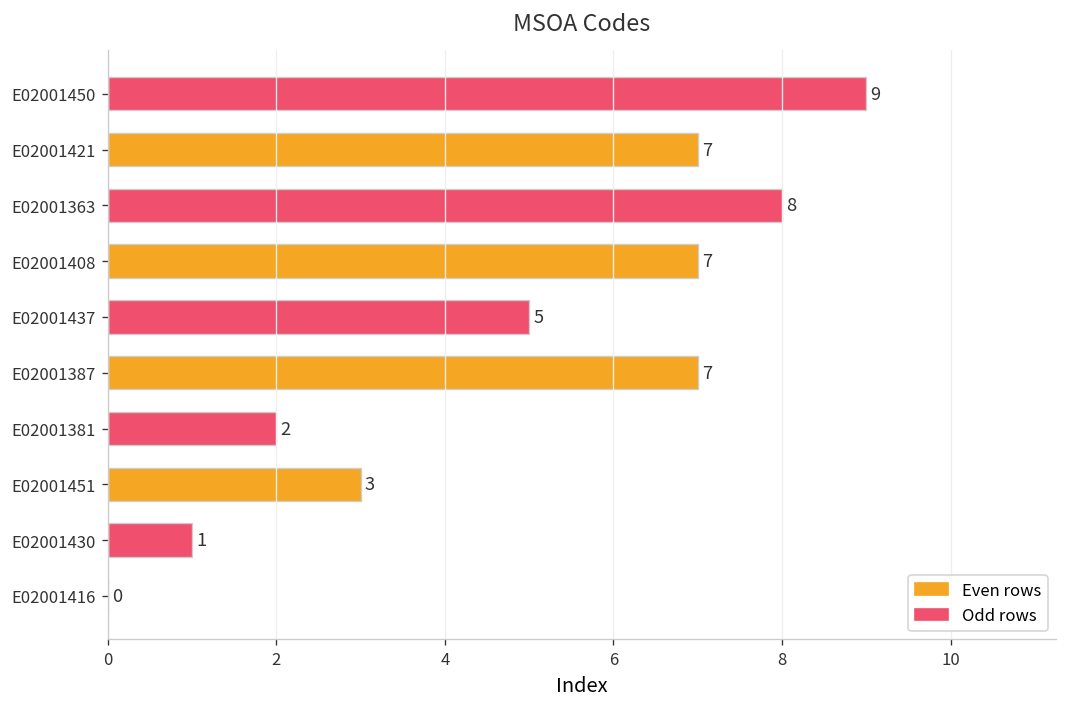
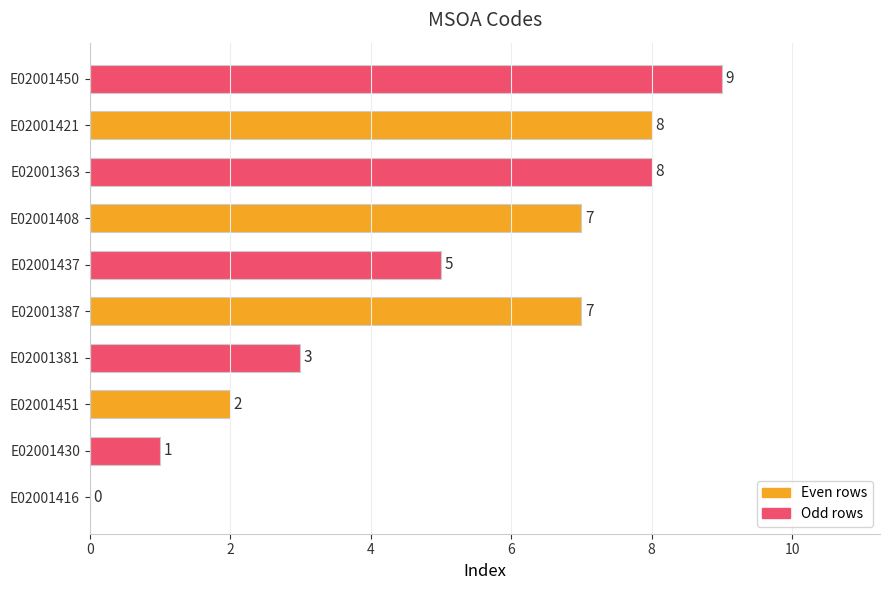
  {
    "E02001450": 9,
-   "E02001421": 7,
+   "E02001421": 8,
    "E02001363": 8,
    "E02001408": 7,
    "E02001437": 5,
    "E02001387": 7,
-   "E02001381": 2,
-   "E02001451": 3,
+   "E02001381": 3,
+   "E02001451": 2,
    "E02001430": 1,
    "E02001416": 0
  }
